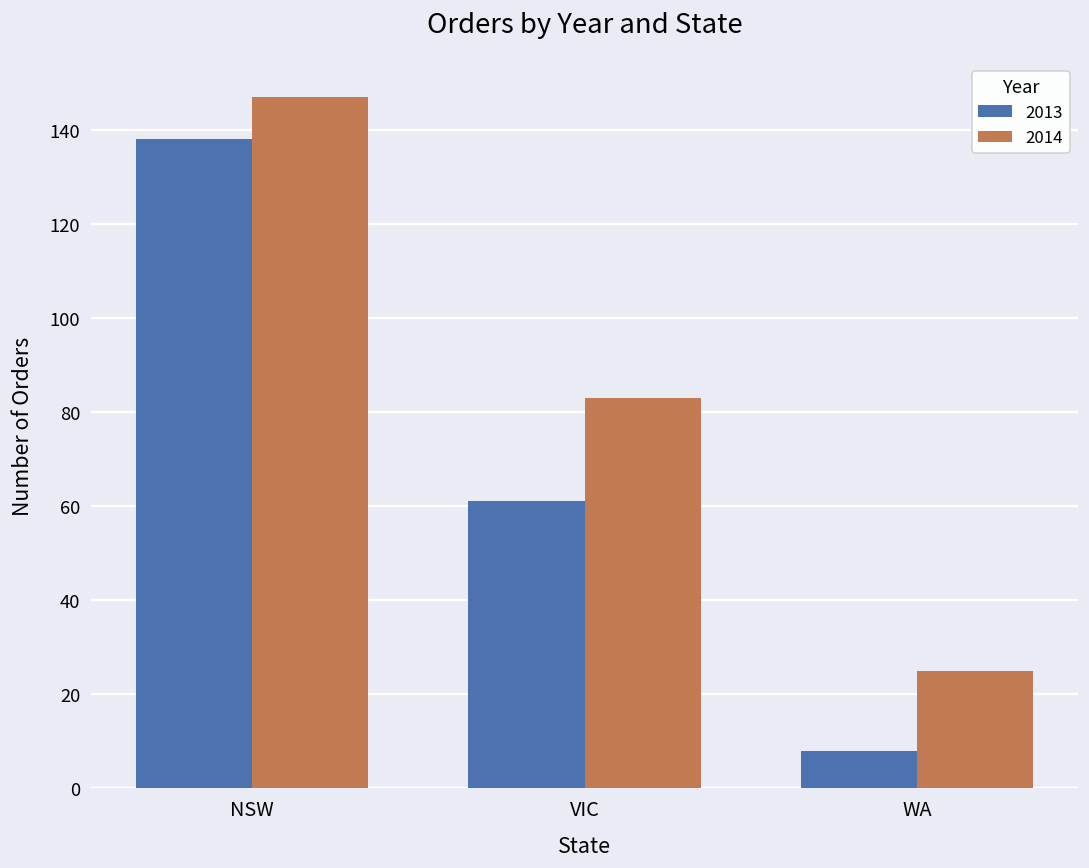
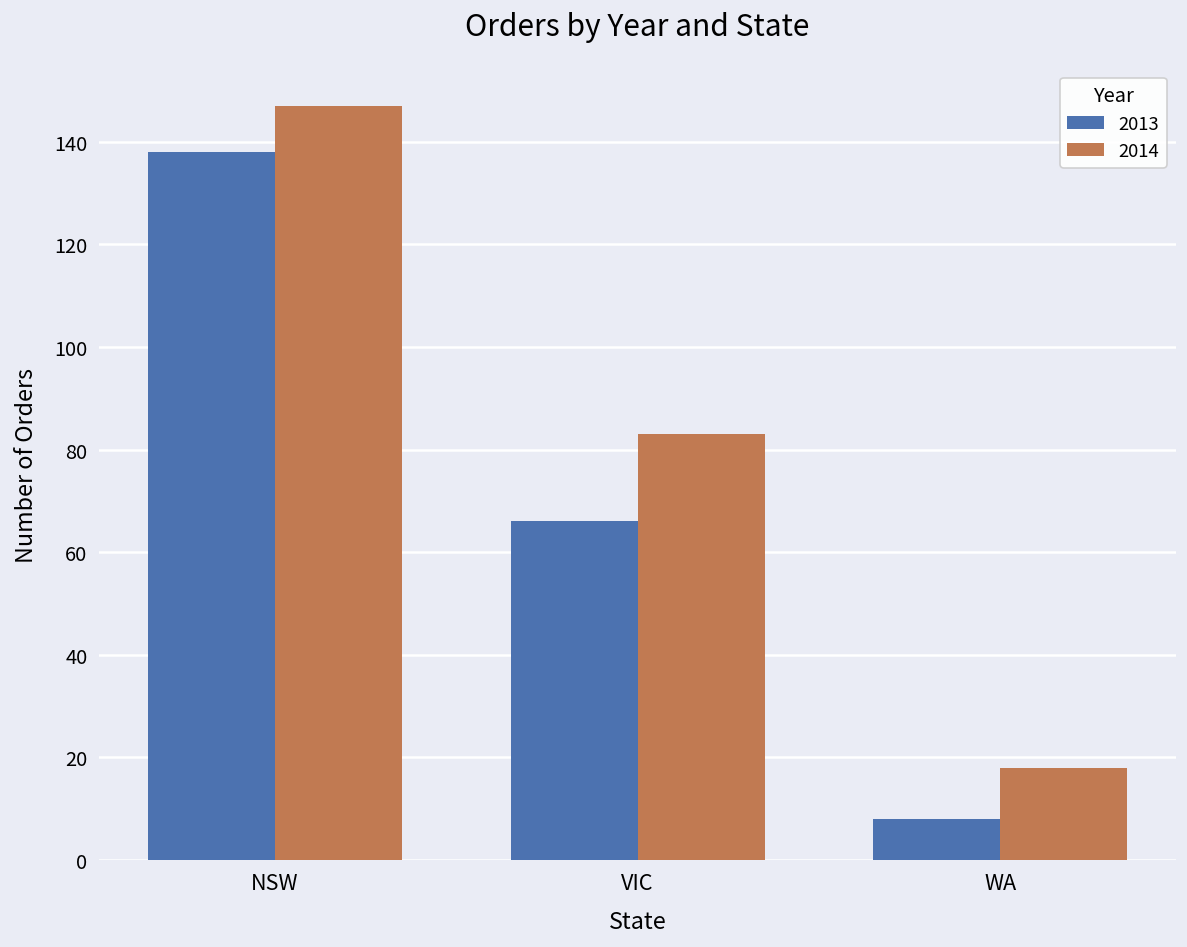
  {
    "2013": {
      "NSW": 138,
-     "VIC": 61,
+     "VIC": 66,
      "WA": 8
    },
    "2014": {
      "NSW": 147,
      "VIC": 83,
-     "WA": 25
+     "WA": 18
    }
  }
